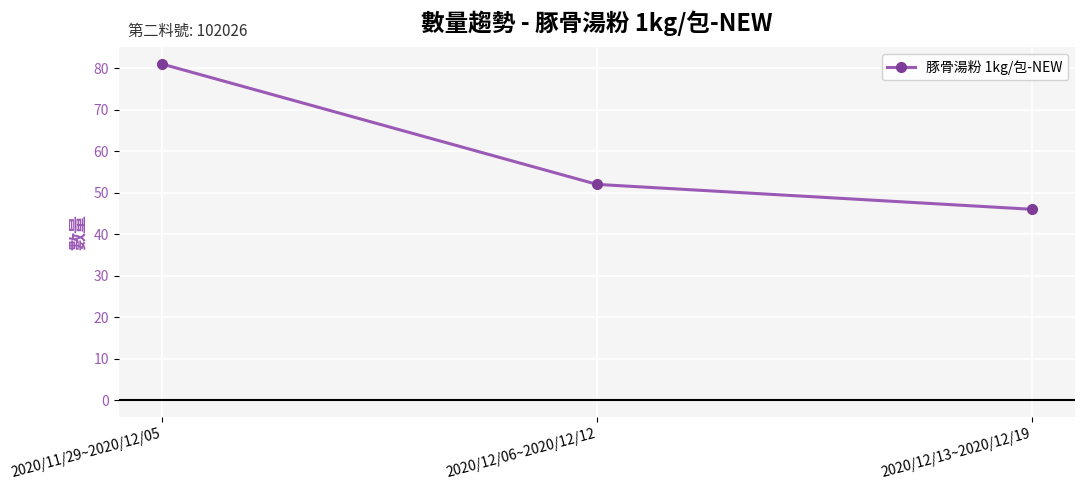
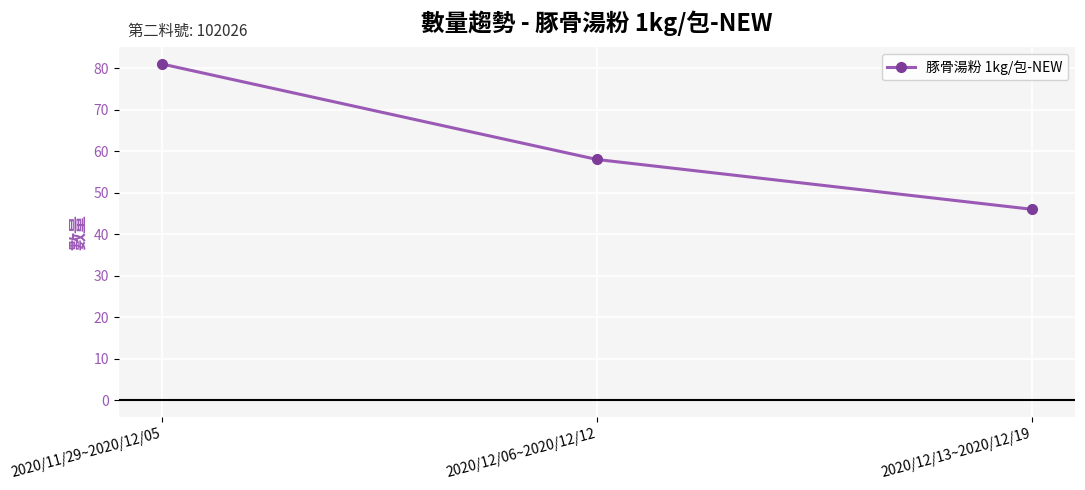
  {
-   "2020/12/06~2020/12/12": 52,
+   "2020/12/06~2020/12/12": 58,
    "2020/12/13~2020/12/19": 46
  }
